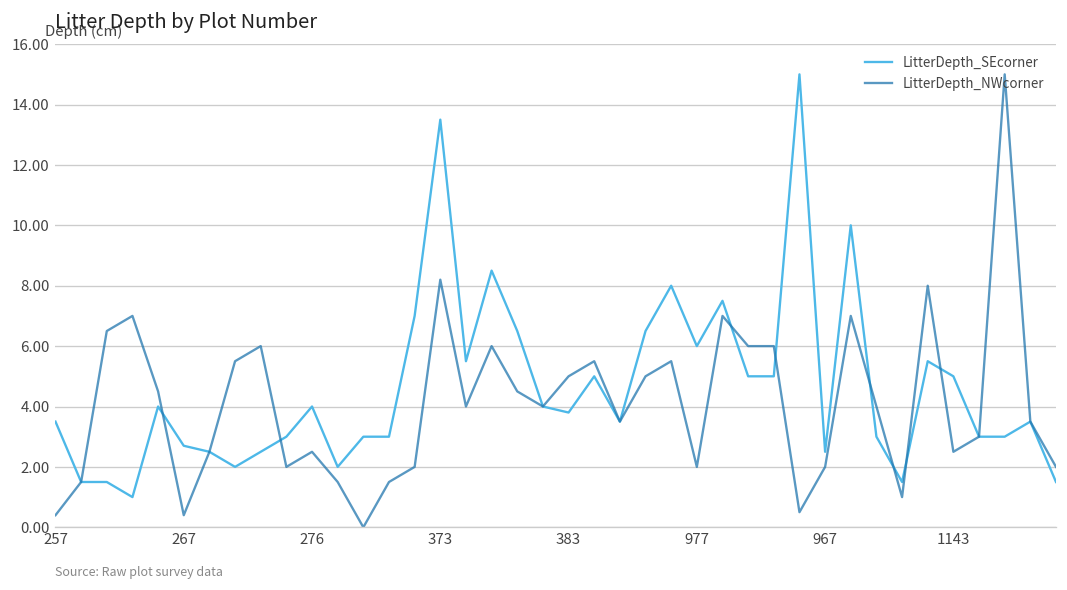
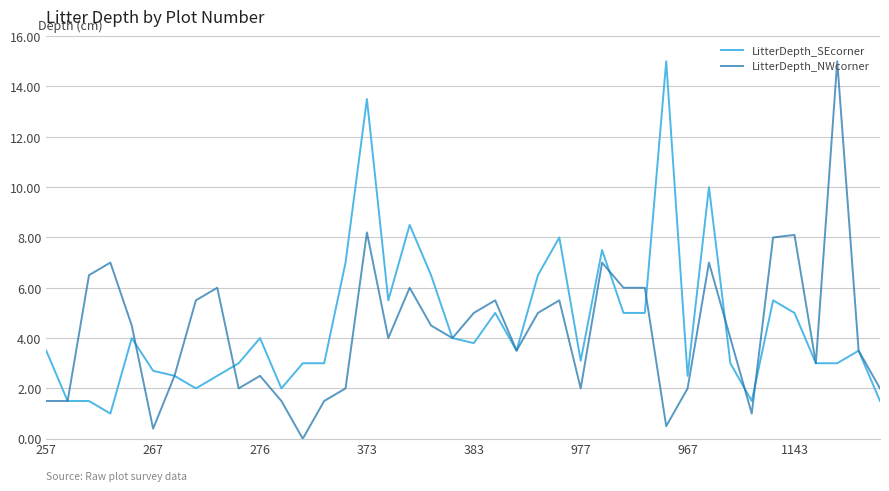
  {
    "LitterDepth_SEcorner": {
      "257": 3.5,
      "267": 2.7,
      "276": 4.0,
      "373": 13.5,
      "383": 3.8,
-     "977": 6.0,
+     "977": 3.1,
      "967": 2.5,
      "1143": 5.0
    },
    "LitterDepth_NWcorner": {
-     "257": 0.4,
+     "257": 1.5,
      "267": 0.4,
      "276": 2.5,
      "373": 8.2,
      "383": 5.0,
      "977": 2.0,
      "967": 2.0,
-     "1143": 2.5
+     "1143": 8.1
    }
  }
